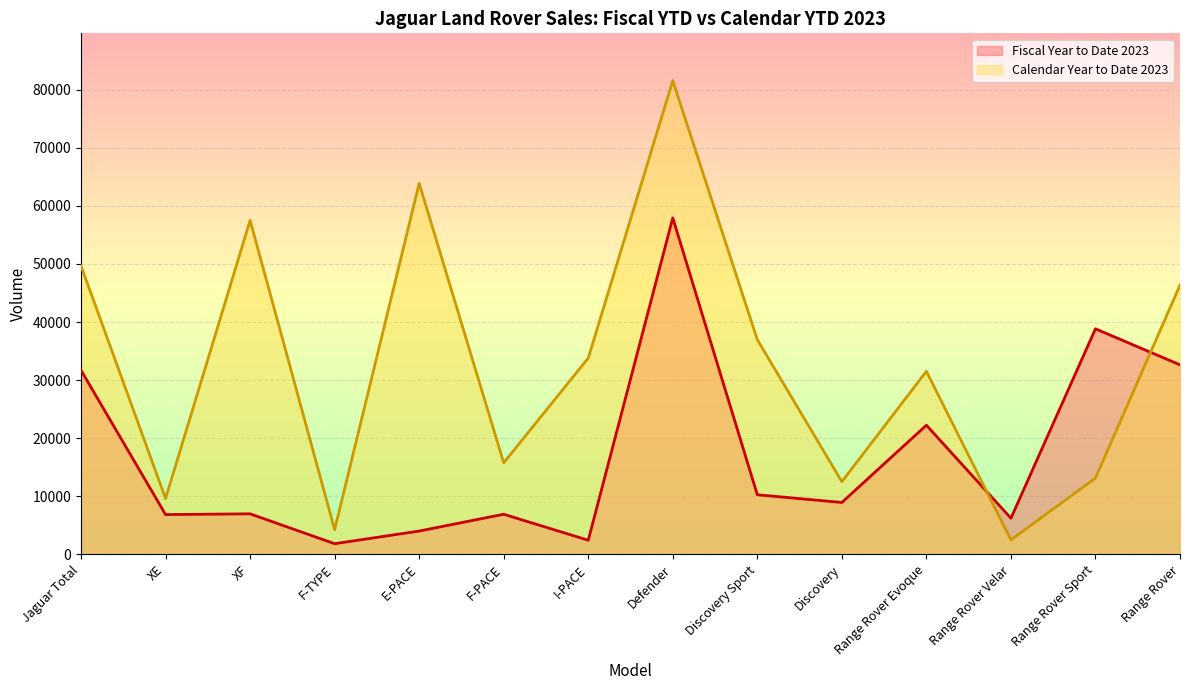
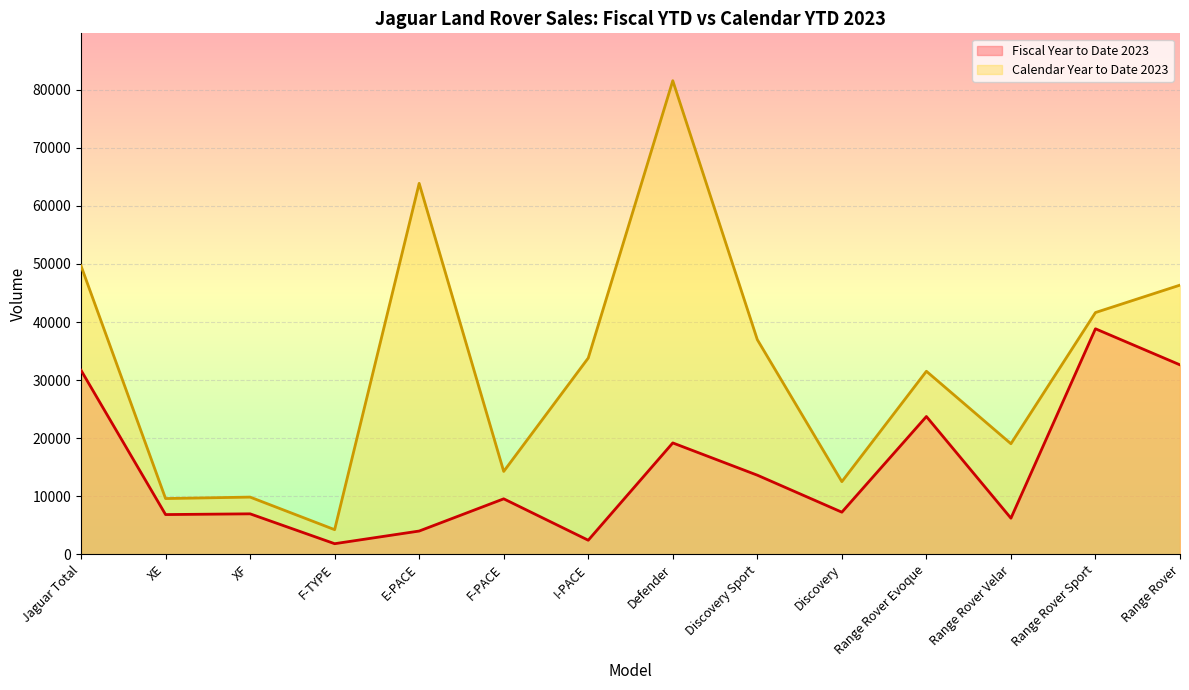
  {
    "Fiscal Year to Date 2023": {
      "Jaguar Total": 32000,
      "XE": 7000,
      "XF": 7000,
      "F-TYPE": 2000,
      "E-PACE": 4000,
-     "F-PACE": 7000,
+     "F-PACE": 10000,
      "I-PACE": 2000,
-     "Defender": 58000,
-     "Discovery Sport": 10000,
-     "Discovery": 9000,
-     "Range Rover Evoque": 22000,
+     "Defender": 19000,
+     "Discovery Sport": 14000,
+     "Discovery": 7000,
+     "Range Rover Evoque": 24000,
      "Range Rover Velar": 6000,
      "Range Rover Sport": 39000,
      "Range Rover": 33000
    },
    "Calendar Year to Date 2023": {
      "Jaguar Total": 50000,
      "XE": 10000,
-     "XF": 58000,
+     "XF": 10000,
      "F-TYPE": 4000,
      "E-PACE": 64000,
-     "F-PACE": 16000,
+     "F-PACE": 14000,
      "I-PACE": 34000,
      "Defender": 82000,
      "Discovery Sport": 37000,
      "Discovery": 13000,
      "Range Rover Evoque": 32000,
-     "Range Rover Velar": 2000,
-     "Range Rover Sport": 13000,
+     "Range Rover Velar": 19000,
+     "Range Rover Sport": 42000,
      "Range Rover": 46000
    }
  }
